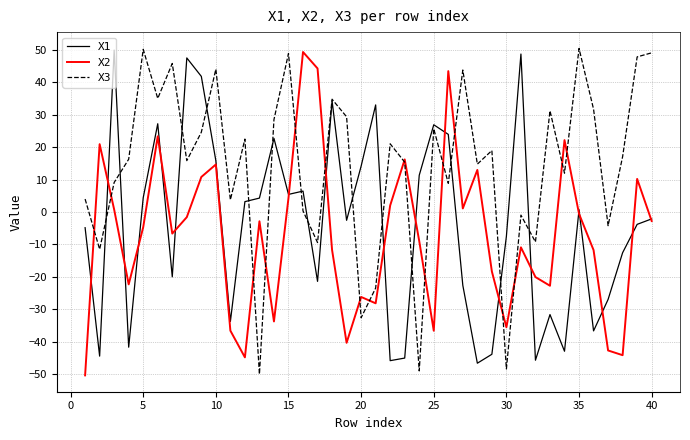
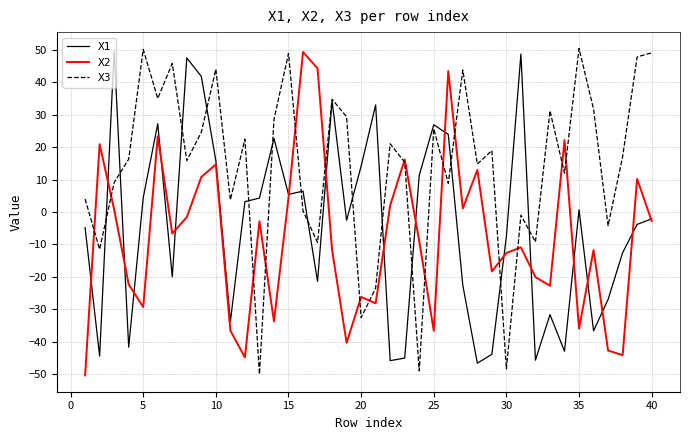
  {
    "X2": {
-     "5": -5,
+     "5": -29,
      "10": 15,
      "15": 4,
      "20": -26,
      "25": -37,
-     "30": -36,
-     "35": -1
+     "30": -13,
+     "35": -36
    }
  }
